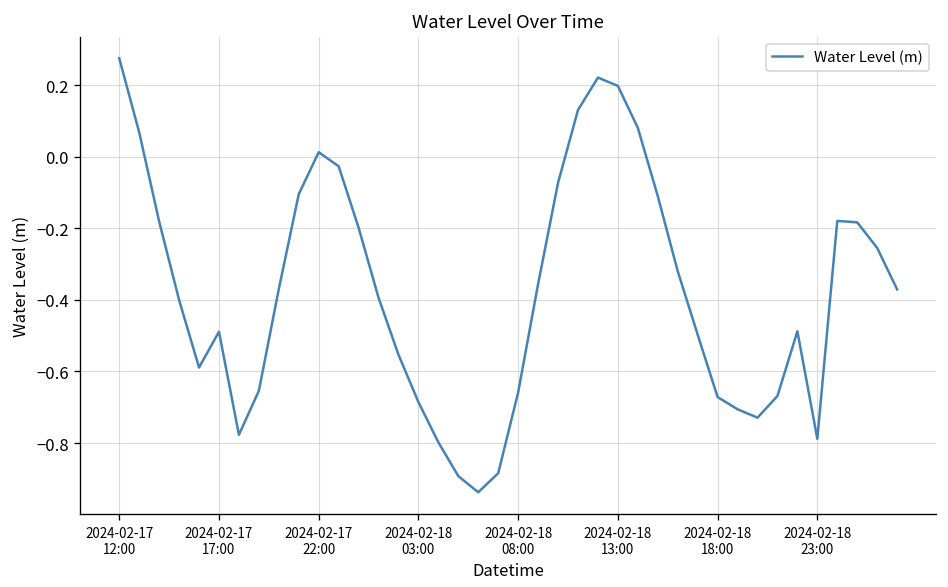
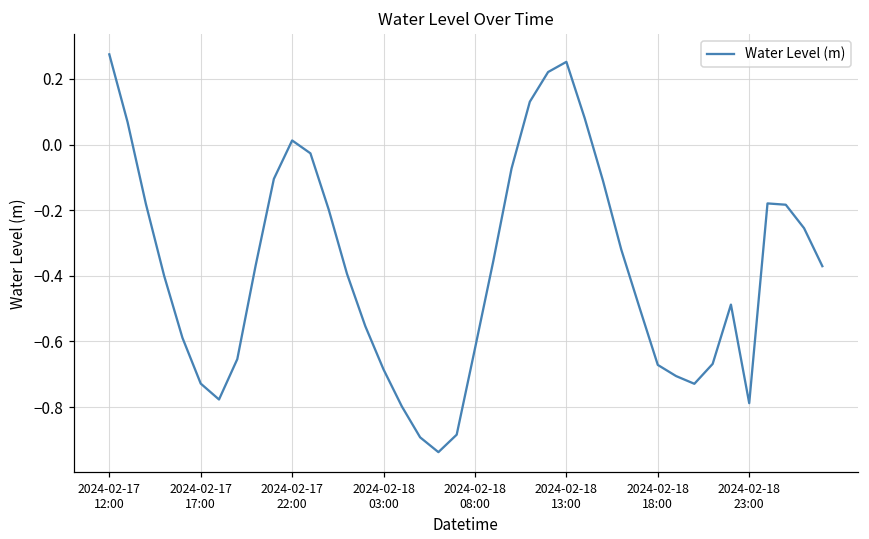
  {
    "2024-02-17 12:00": 0.27,
-   "2024-02-17 17:00": -0.49,
+   "2024-02-17 17:00": -0.73,
    "2024-02-17 22:00": 0.01,
    "2024-02-18 03:00": -0.69,
-   "2024-02-18 08:00": -0.66,
-   "2024-02-18 13:00": 0.20,
+   "2024-02-18 08:00": -0.62,
+   "2024-02-18 13:00": 0.25,
    "2024-02-18 18:00": -0.67,
    "2024-02-18 23:00": -0.79
  }
